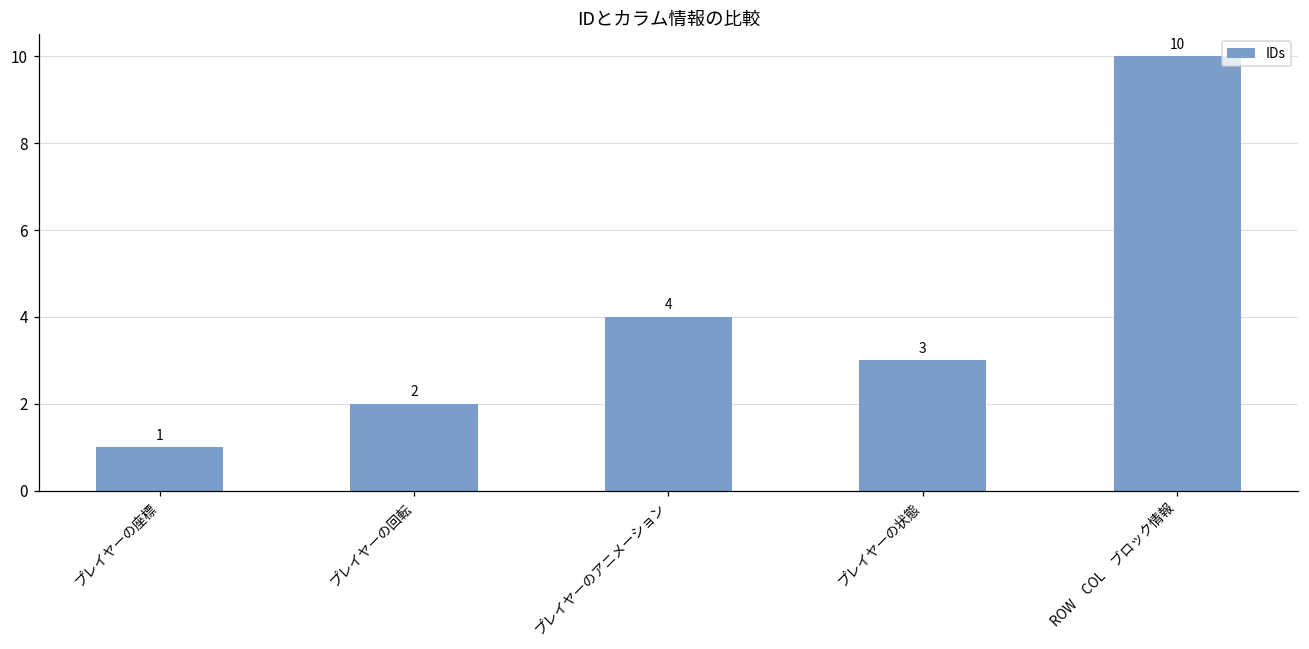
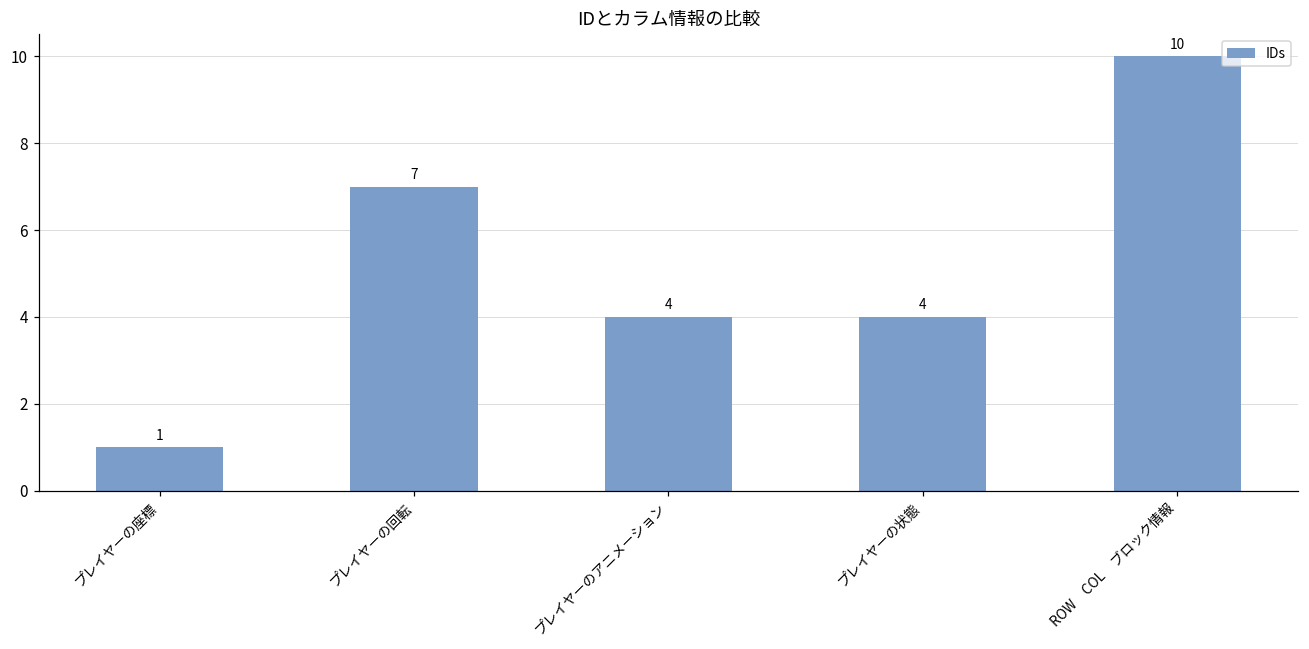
  {
    "プレイヤーの座標": 1,
-   "プレイヤーの回転": 2,
+   "プレイヤーの回転": 7,
    "プレイヤーのアニメーション": 4,
-   "プレイヤーの状態": 3,
+   "プレイヤーの状態": 4,
    "ROW COL ブロック情報": 10
  }
